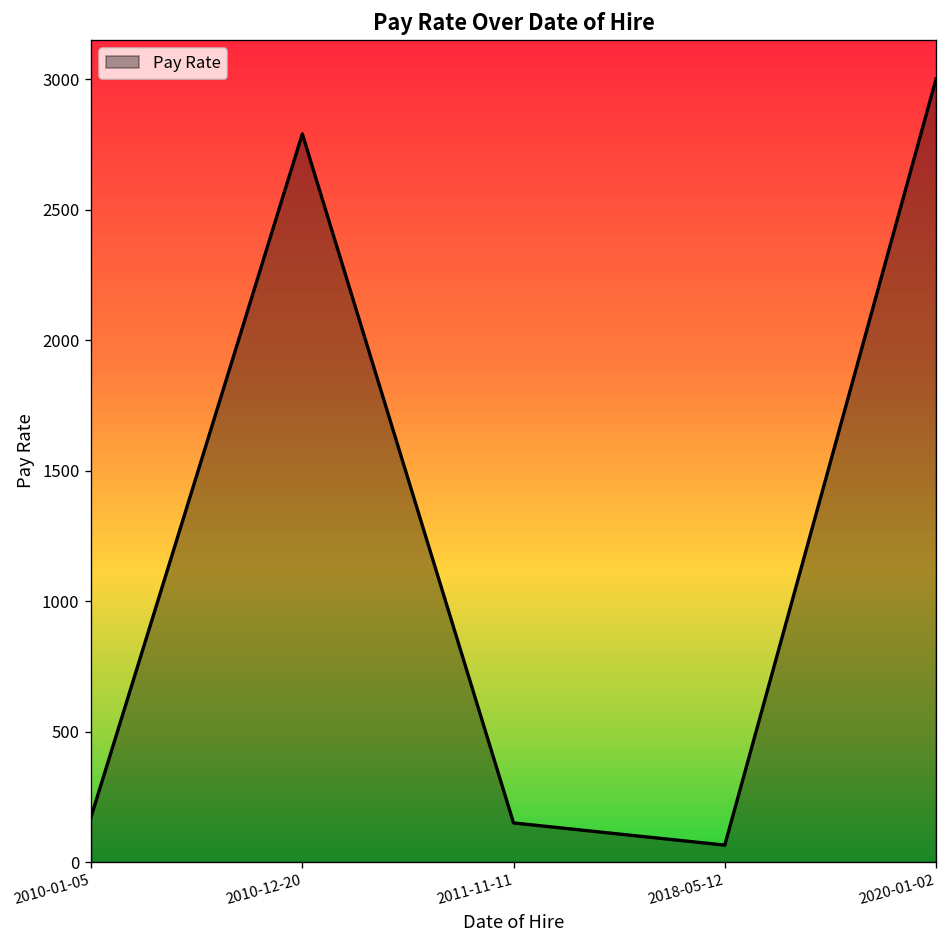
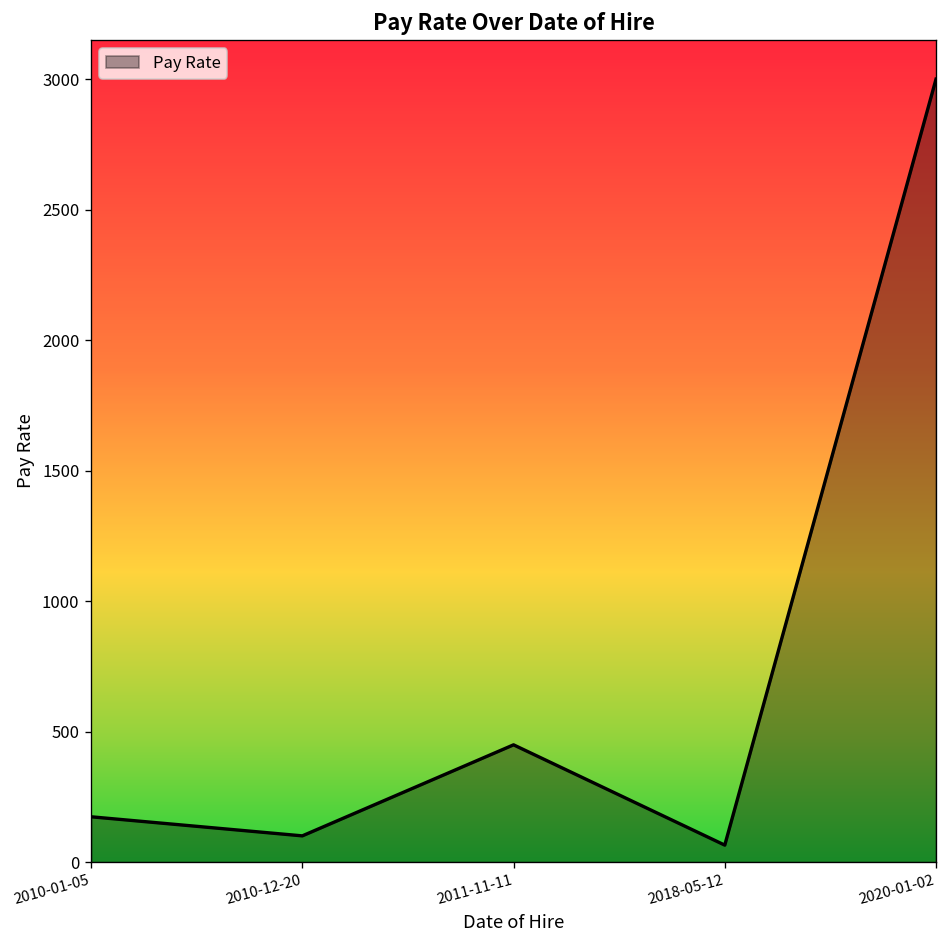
  {
    "2010-01-05": 170,
-   "2010-12-20": 2790,
-   "2011-11-11": 150,
+   "2010-12-20": 100,
+   "2011-11-11": 450,
    "2018-05-12": 70,
    "2020-01-02": 3000
  }
